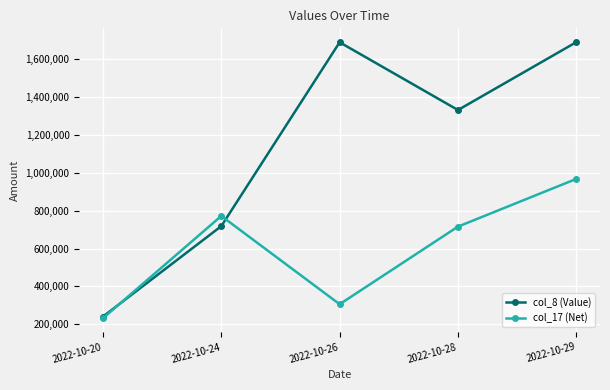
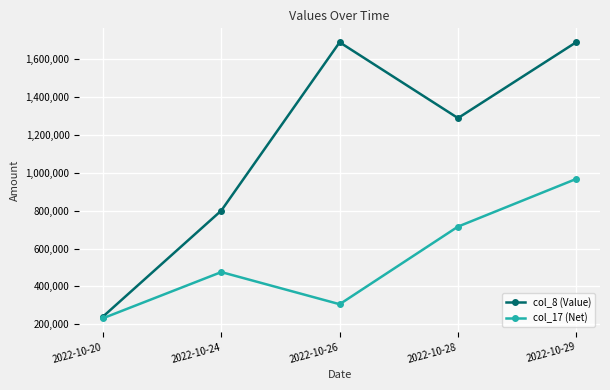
  {
    "col_8 (Value)": {
-     "2022-10-24": "720,000",
+     "2022-10-24": "800,000",
      "2022-10-26": "1,690,000",
-     "2022-10-28": "1,330,000",
+     "2022-10-28": "1,290,000",
      "2022-10-29": "1,690,000"
    },
    "col_17 (Net)": {
-     "2022-10-24": "770,000",
+     "2022-10-24": "480,000",
      "2022-10-26": "310,000",
      "2022-10-28": "720,000",
      "2022-10-29": "970,000"
    }
  }
